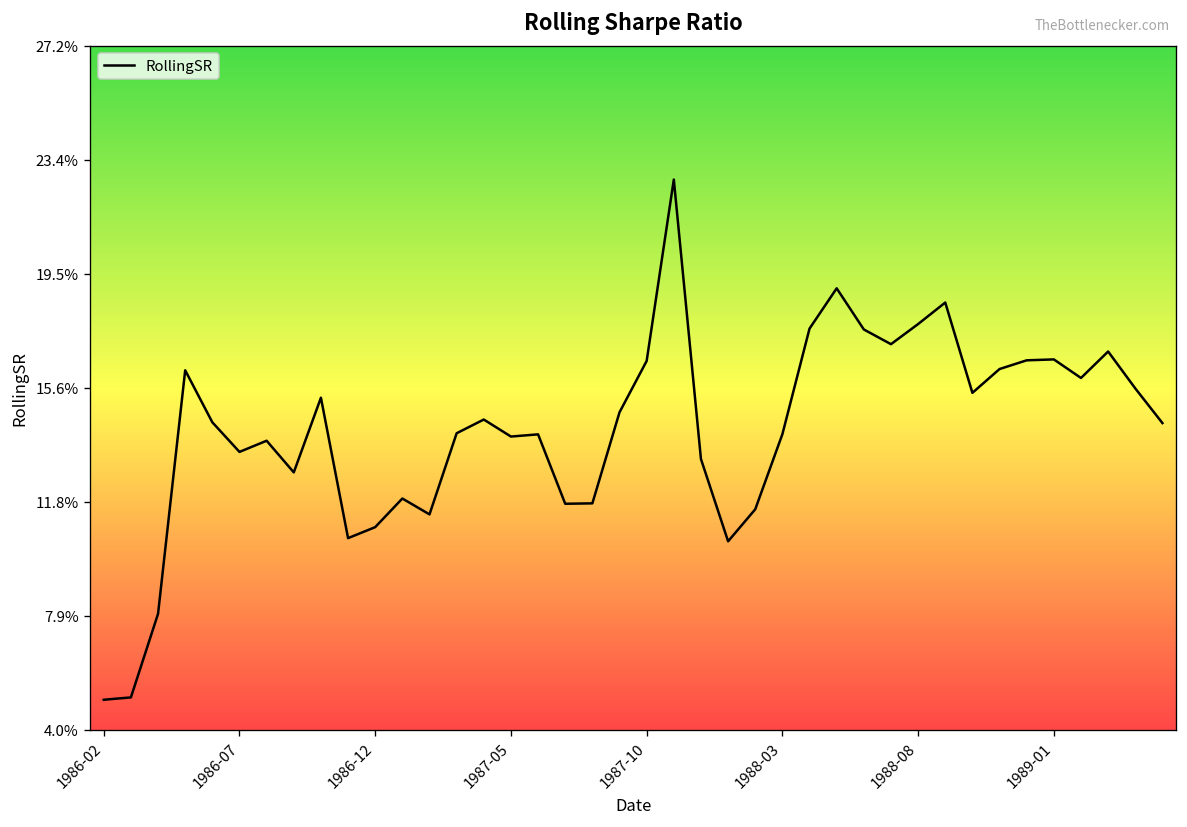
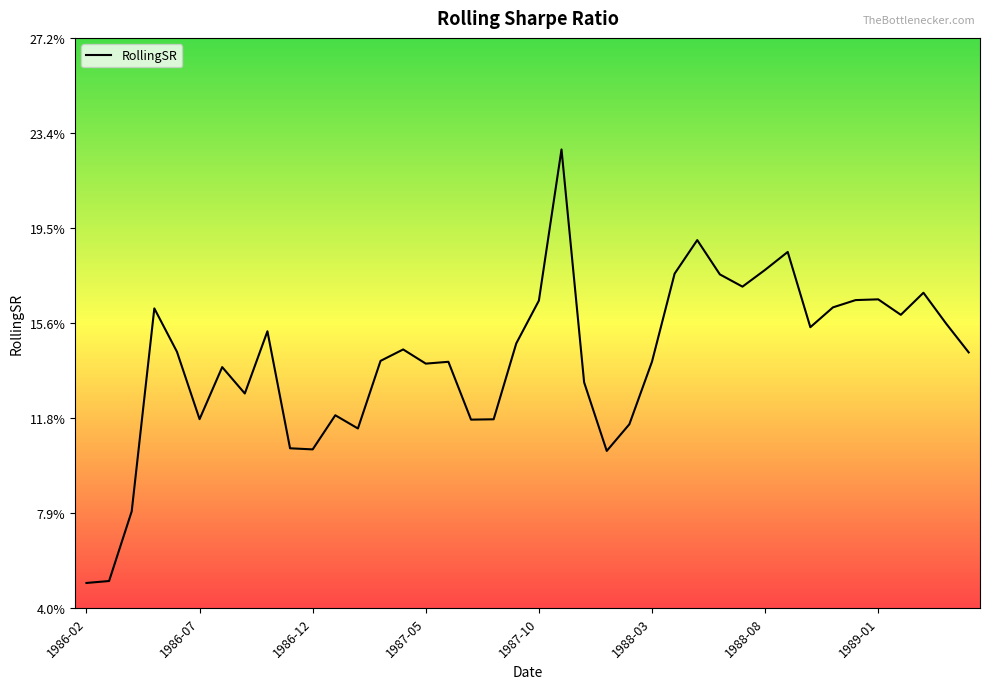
  {
    "1986-02": "5.1%",
-   "1986-07": "13.5%",
-   "1986-12": "10.9%",
+   "1986-07": "11.7%",
+   "1986-12": "10.5%",
    "1987-05": "14.0%",
    "1987-10": "16.5%",
    "1988-03": "14.1%",
    "1988-08": "17.8%",
    "1989-01": "16.6%"
  }
